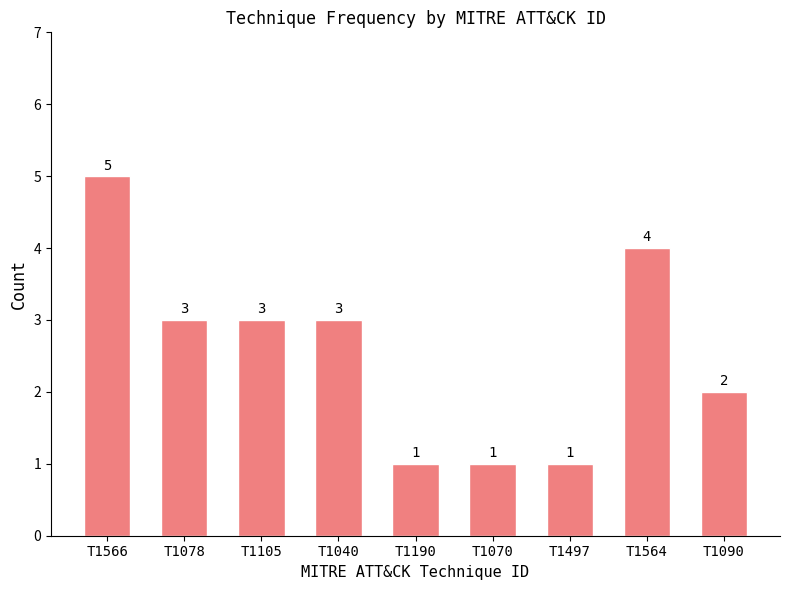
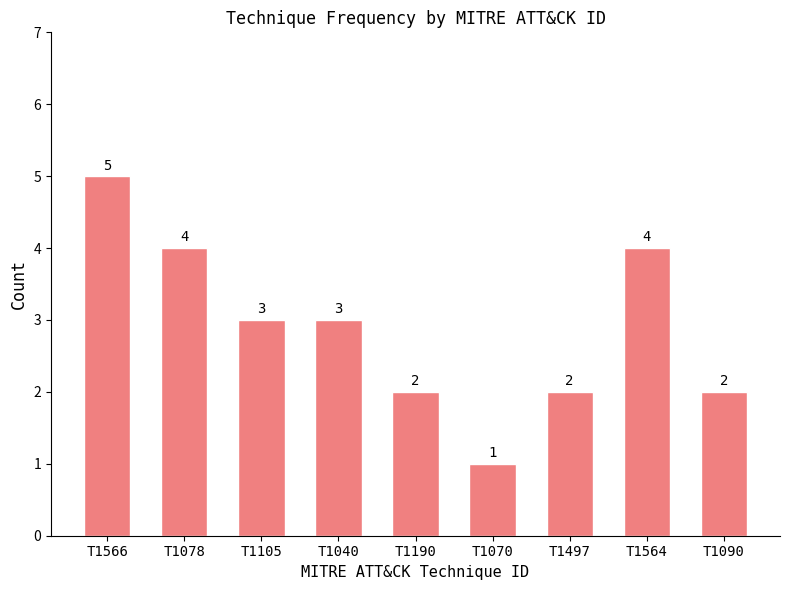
  {
    "T1566": 5,
-   "T1078": 3,
+   "T1078": 4,
    "T1105": 3,
    "T1040": 3,
-   "T1190": 1,
+   "T1190": 2,
    "T1070": 1,
-   "T1497": 1,
+   "T1497": 2,
    "T1564": 4,
    "T1090": 2
  }
